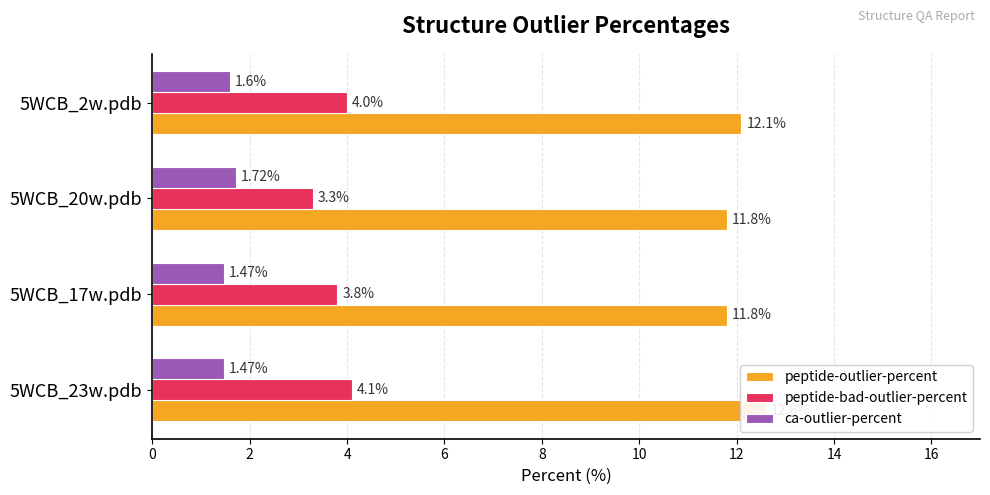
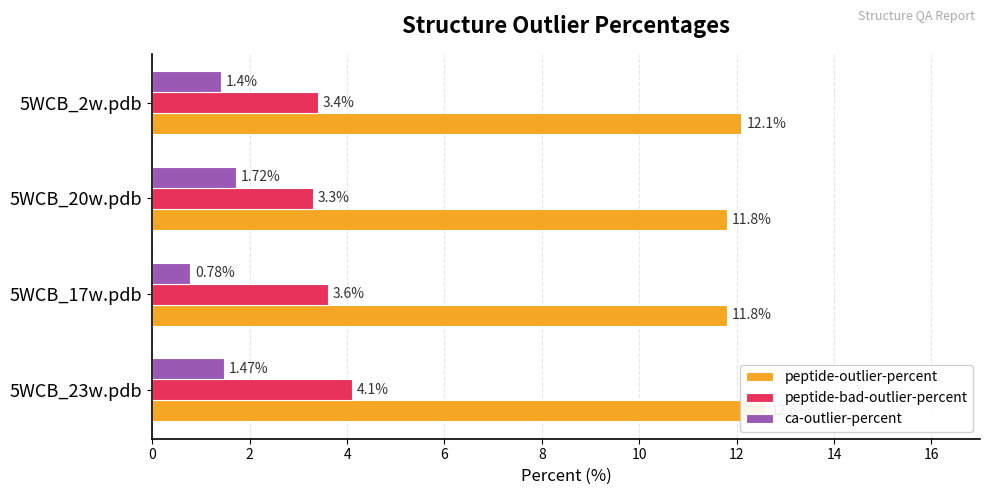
  {
    "peptide-outlier-percent": {
      "5WCB_2w.pdb": "12.1%",
      "5WCB_20w.pdb": "11.8%",
      "5WCB_17w.pdb": "11.8%"
    },
    "peptide-bad-outlier-percent": {
-     "5WCB_2w.pdb": "4.0%",
+     "5WCB_2w.pdb": "3.4%",
      "5WCB_20w.pdb": "3.3%",
-     "5WCB_17w.pdb": "3.8%",
+     "5WCB_17w.pdb": "3.6%",
      "5WCB_23w.pdb": "4.1%"
    },
    "ca-outlier-percent": {
-     "5WCB_2w.pdb": "1.6%",
+     "5WCB_2w.pdb": "1.4%",
      "5WCB_20w.pdb": "1.72%",
-     "5WCB_17w.pdb": "1.47%",
+     "5WCB_17w.pdb": "0.78%",
      "5WCB_23w.pdb": "1.47%"
    }
  }
